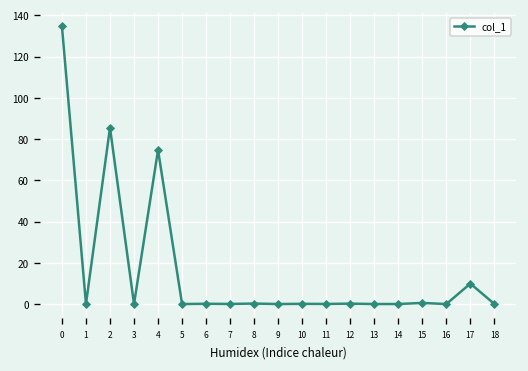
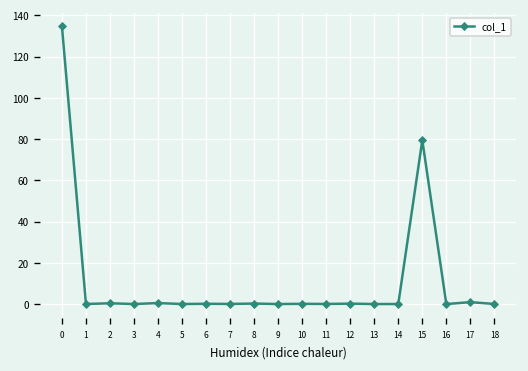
  {
    "0": 135,
    "1": 0,
-   "2": 86,
+   "2": 0,
    "3": 0,
-   "4": 75,
+   "4": 0,
    "5": 0,
    "6": 0,
    "7": 0,
    "8": 0,
    "9": 0,
    "10": 0,
    "11": 0,
    "12": 0,
    "13": 0,
    "14": 0,
-   "15": 1,
+   "15": 79,
    "16": 0,
-   "17": 10,
+   "17": 1,
    "18": 0
  }
